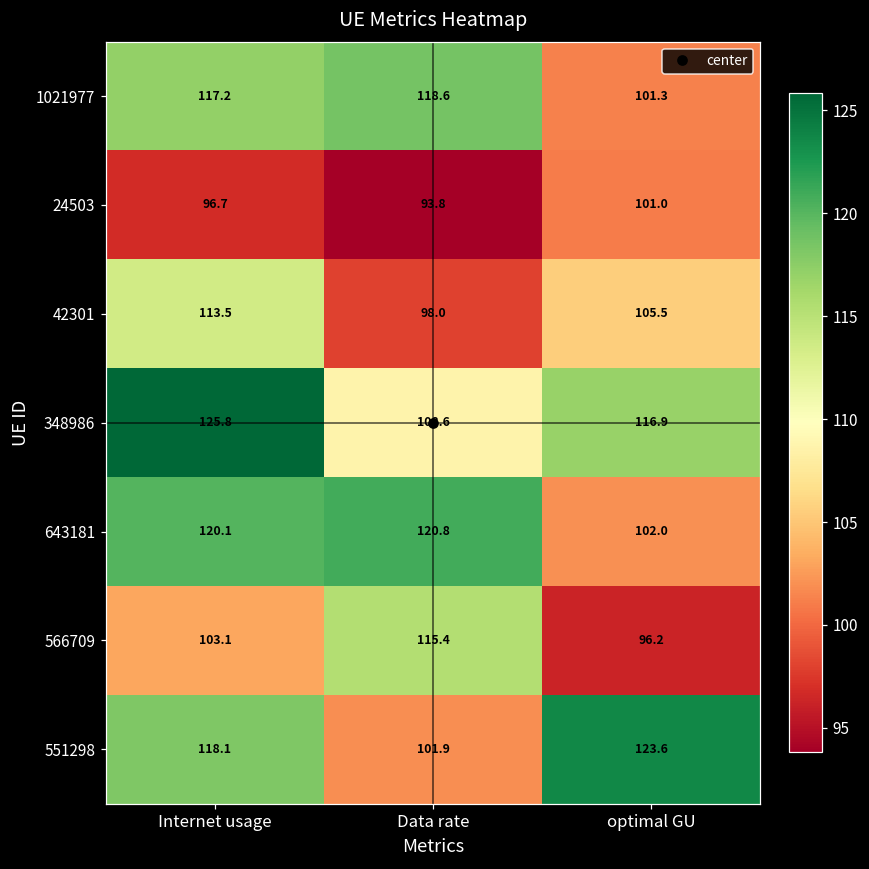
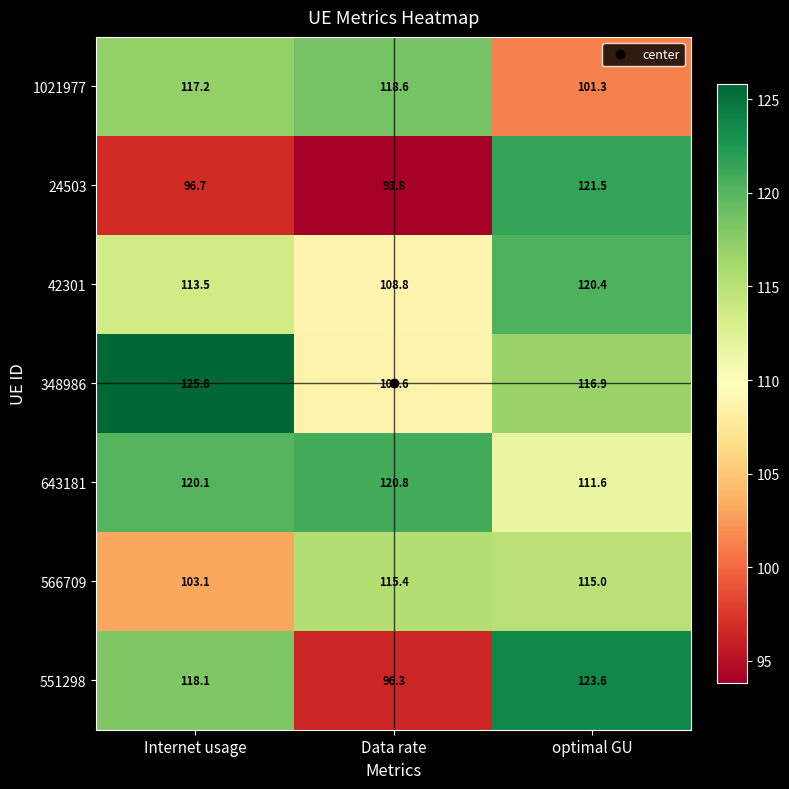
  {
    "1021977": {
      "Internet usage": 117.2,
      "Data rate": 118.6,
      "optimal GU": 101.3
    },
    "24503": {
      "Internet usage": 96.7,
      "Data rate": 93.8,
-     "optimal GU": 101.0
+     "optimal GU": 121.5
    },
    "42301": {
      "Internet usage": 113.5,
-     "Data rate": 98.0,
-     "optimal GU": 105.5
+     "Data rate": 108.8,
+     "optimal GU": 120.4
    },
    "348986": {
      "Internet usage": 125.8,
      "optimal GU": 116.9
    },
    "643181": {
      "Internet usage": 120.1,
      "Data rate": 120.8,
-     "optimal GU": 102.0
+     "optimal GU": 111.6
    },
    "566709": {
      "Internet usage": 103.1,
      "Data rate": 115.4,
-     "optimal GU": 96.2
+     "optimal GU": 115.0
    },
    "551298": {
      "Internet usage": 118.1,
-     "Data rate": 101.9,
+     "Data rate": 96.3,
      "optimal GU": 123.6
    }
  }
